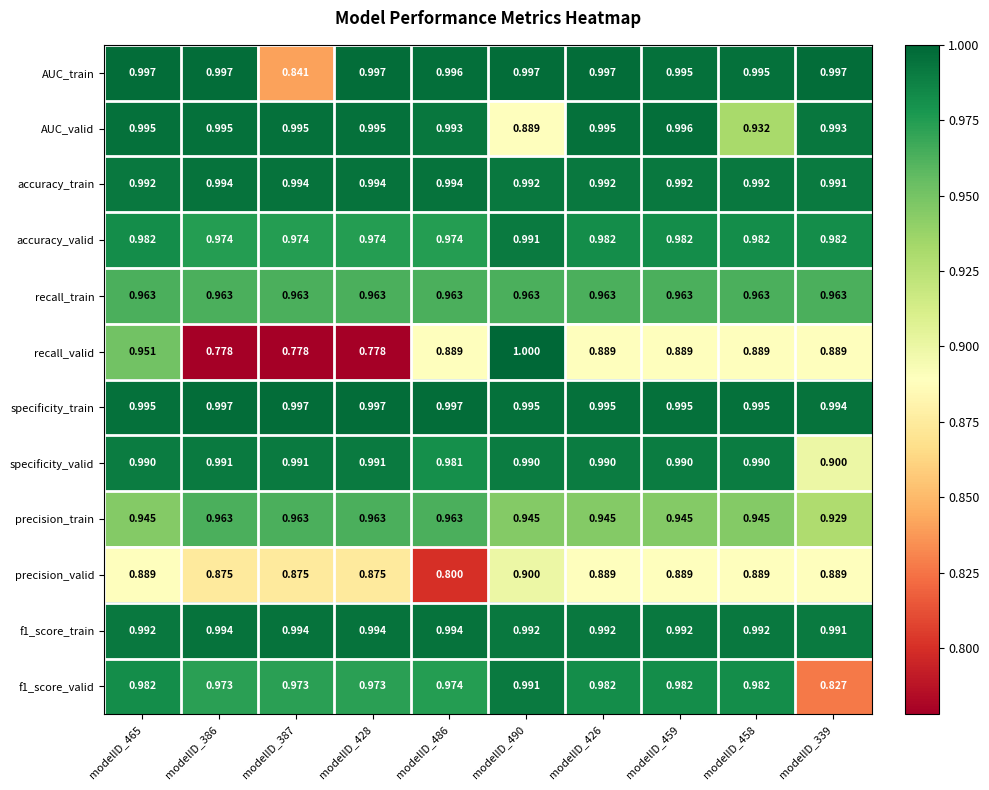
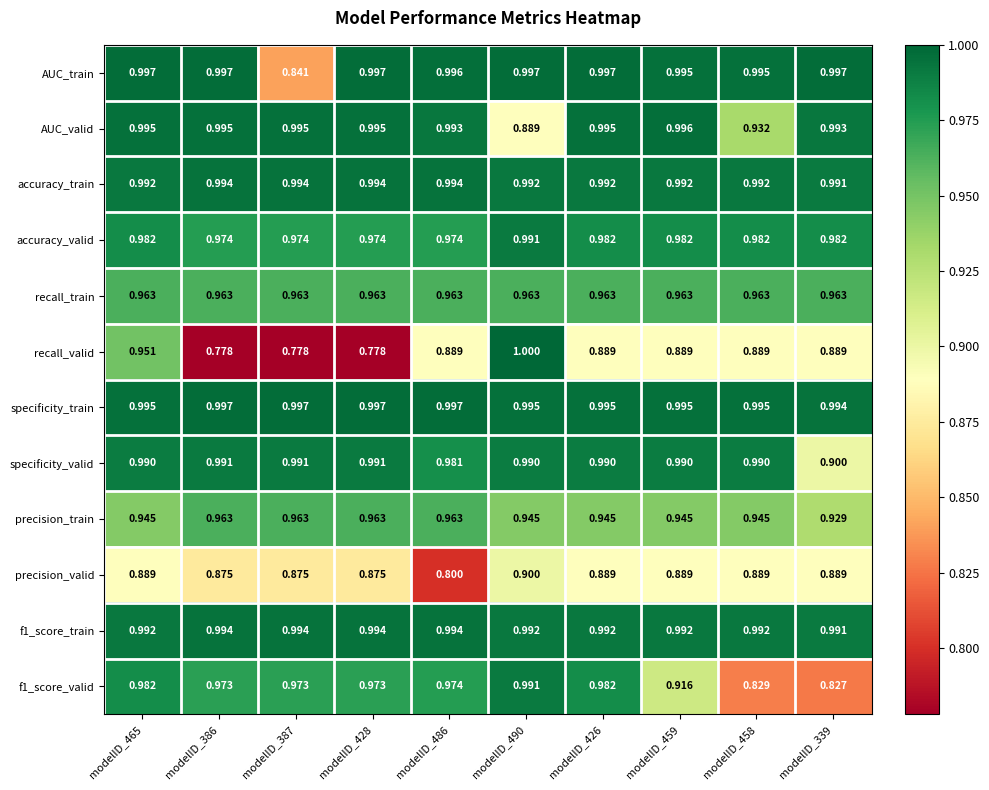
  {
    "AUC_train": {
      "modelID_465": 0.997,
      "modelID_386": 0.997,
      "modelID_387": 0.841,
      "modelID_428": 0.997,
      "modelID_486": 0.996,
      "modelID_490": 0.997,
      "modelID_426": 0.997,
      "modelID_459": 0.995,
      "modelID_458": 0.995,
      "modelID_339": 0.997
    },
    "AUC_valid": {
      "modelID_465": 0.995,
      "modelID_386": 0.995,
      "modelID_387": 0.995,
      "modelID_428": 0.995,
      "modelID_486": 0.993,
      "modelID_490": 0.889,
      "modelID_426": 0.995,
      "modelID_459": 0.996,
      "modelID_458": 0.932,
      "modelID_339": 0.993
    },
    "accuracy_train": {
      "modelID_465": 0.992,
      "modelID_386": 0.994,
      "modelID_387": 0.994,
      "modelID_428": 0.994,
      "modelID_486": 0.994,
      "modelID_490": 0.992,
      "modelID_426": 0.992,
      "modelID_459": 0.992,
      "modelID_458": 0.992,
      "modelID_339": 0.991
    },
    "accuracy_valid": {
      "modelID_465": 0.982,
      "modelID_386": 0.974,
      "modelID_387": 0.974,
      "modelID_428": 0.974,
      "modelID_486": 0.974,
      "modelID_490": 0.991,
      "modelID_426": 0.982,
      "modelID_459": 0.982,
      "modelID_458": 0.982,
      "modelID_339": 0.982
    },
    "recall_train": {
      "modelID_465": 0.963,
      "modelID_386": 0.963,
      "modelID_387": 0.963,
      "modelID_428": 0.963,
      "modelID_486": 0.963,
      "modelID_490": 0.963,
      "modelID_426": 0.963,
      "modelID_459": 0.963,
      "modelID_458": 0.963,
      "modelID_339": 0.963
    },
    "recall_valid": {
      "modelID_465": 0.951,
      "modelID_386": 0.778,
      "modelID_387": 0.778,
      "modelID_428": 0.778,
      "modelID_486": 0.889,
      "modelID_490": 1.000,
      "modelID_426": 0.889,
      "modelID_459": 0.889,
      "modelID_458": 0.889,
      "modelID_339": 0.889
    },
    "specificity_train": {
      "modelID_465": 0.995,
      "modelID_386": 0.997,
      "modelID_387": 0.997,
      "modelID_428": 0.997,
      "modelID_486": 0.997,
      "modelID_490": 0.995,
      "modelID_426": 0.995,
      "modelID_459": 0.995,
      "modelID_458": 0.995,
      "modelID_339": 0.994
    },
    "specificity_valid": {
      "modelID_465": 0.990,
      "modelID_386": 0.991,
      "modelID_387": 0.991,
      "modelID_428": 0.991,
      "modelID_486": 0.981,
      "modelID_490": 0.990,
      "modelID_426": 0.990,
      "modelID_459": 0.990,
      "modelID_458": 0.990,
      "modelID_339": 0.900
    },
    "precision_train": {
      "modelID_465": 0.945,
      "modelID_386": 0.963,
      "modelID_387": 0.963,
      "modelID_428": 0.963,
      "modelID_486": 0.963,
      "modelID_490": 0.945,
      "modelID_426": 0.945,
      "modelID_459": 0.945,
      "modelID_458": 0.945,
      "modelID_339": 0.929
    },
    "precision_valid": {
      "modelID_465": 0.889,
      "modelID_386": 0.875,
      "modelID_387": 0.875,
      "modelID_428": 0.875,
      "modelID_486": 0.800,
      "modelID_490": 0.900,
      "modelID_426": 0.889,
      "modelID_459": 0.889,
      "modelID_458": 0.889,
      "modelID_339": 0.889
    },
    "f1_score_train": {
      "modelID_465": 0.992,
      "modelID_386": 0.994,
      "modelID_387": 0.994,
      "modelID_428": 0.994,
      "modelID_486": 0.994,
      "modelID_490": 0.992,
      "modelID_426": 0.992,
      "modelID_459": 0.992,
      "modelID_458": 0.992,
      "modelID_339": 0.991
    },
    "f1_score_valid": {
      "modelID_465": 0.982,
      "modelID_386": 0.973,
      "modelID_387": 0.973,
      "modelID_428": 0.973,
      "modelID_486": 0.974,
      "modelID_490": 0.991,
      "modelID_426": 0.982,
-     "modelID_459": 0.982,
-     "modelID_458": 0.982,
+     "modelID_459": 0.916,
+     "modelID_458": 0.829,
      "modelID_339": 0.827
    }
  }
